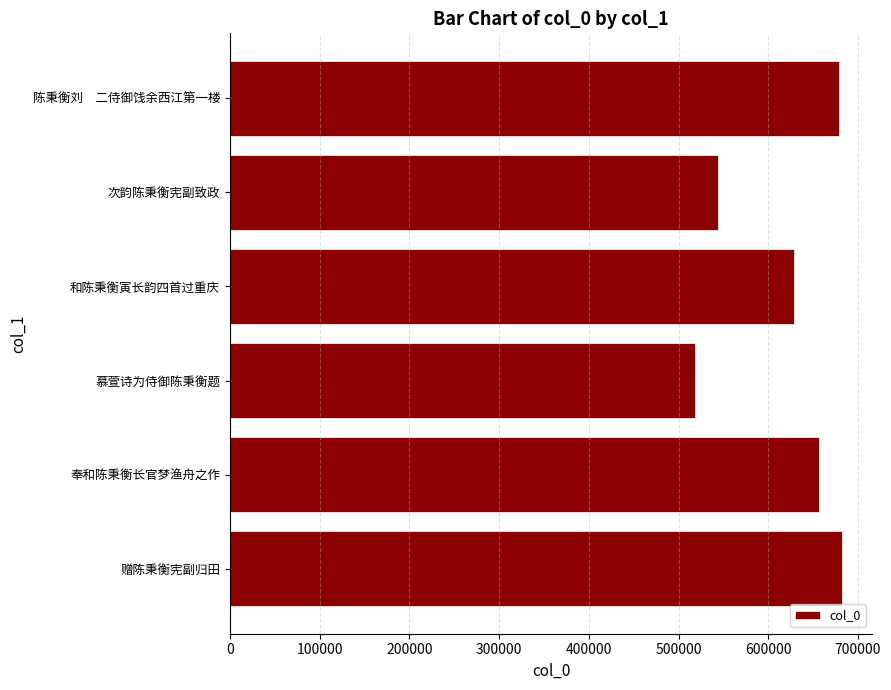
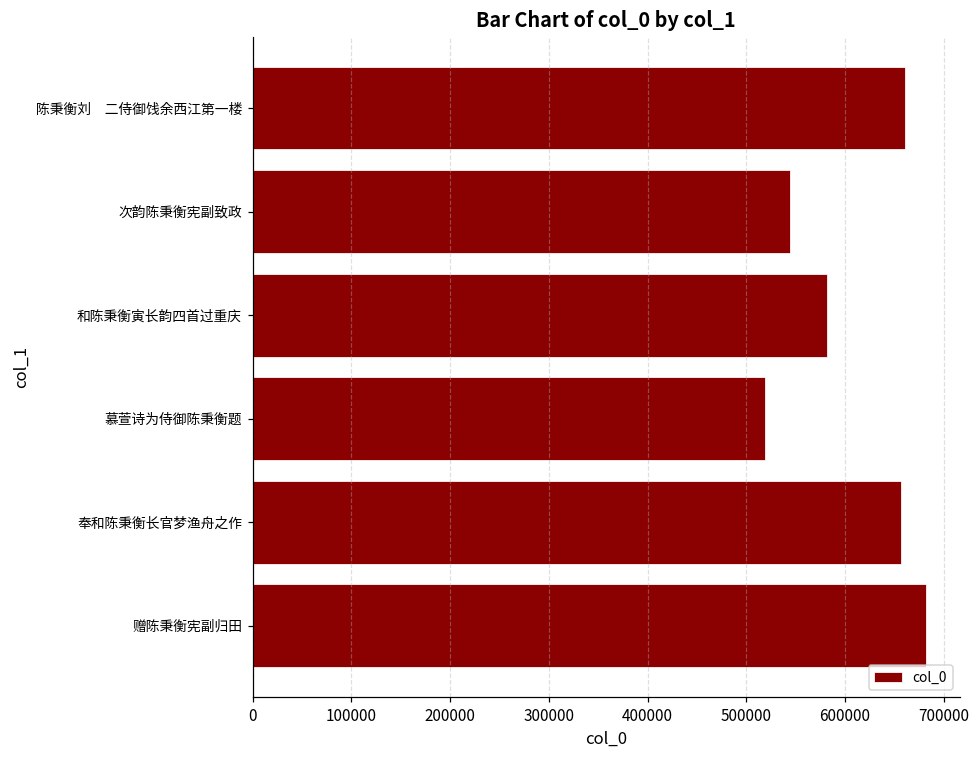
  {
-   "陈秉衡刘 二侍御饯余西江第一楼": 680000,
+   "陈秉衡刘 二侍御饯余西江第一楼": 660000,
    "次韵陈秉衡宪副致政": 540000,
-   "和陈秉衡寅长韵四首过重庆": 630000,
+   "和陈秉衡寅长韵四首过重庆": 580000,
    "慕萱诗为侍御陈秉衡题": 520000,
    "奉和陈秉衡长官梦渔舟之作": 660000,
    "赠陈秉衡宪副归田": 680000
  }
